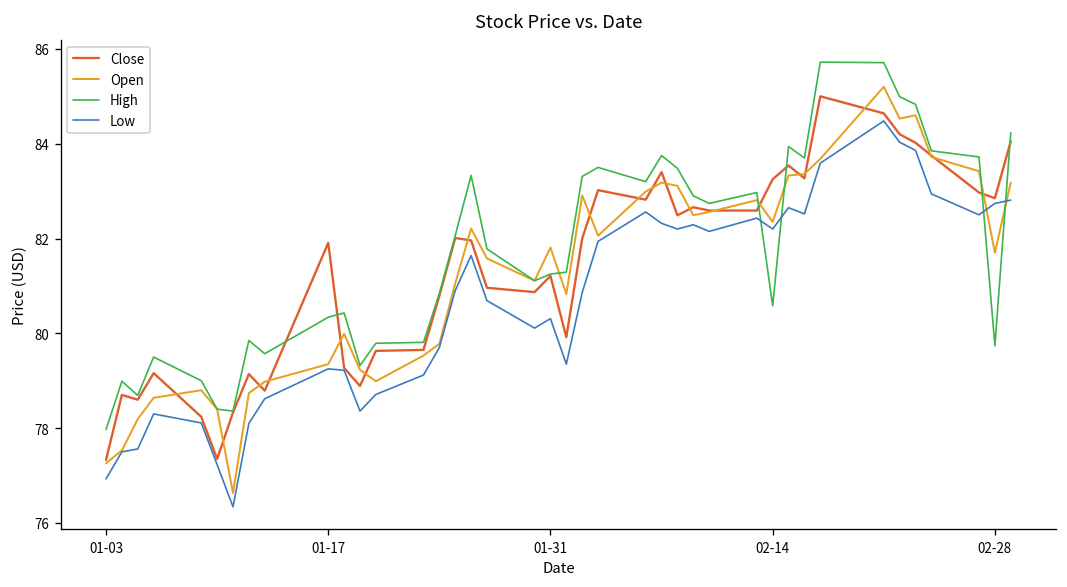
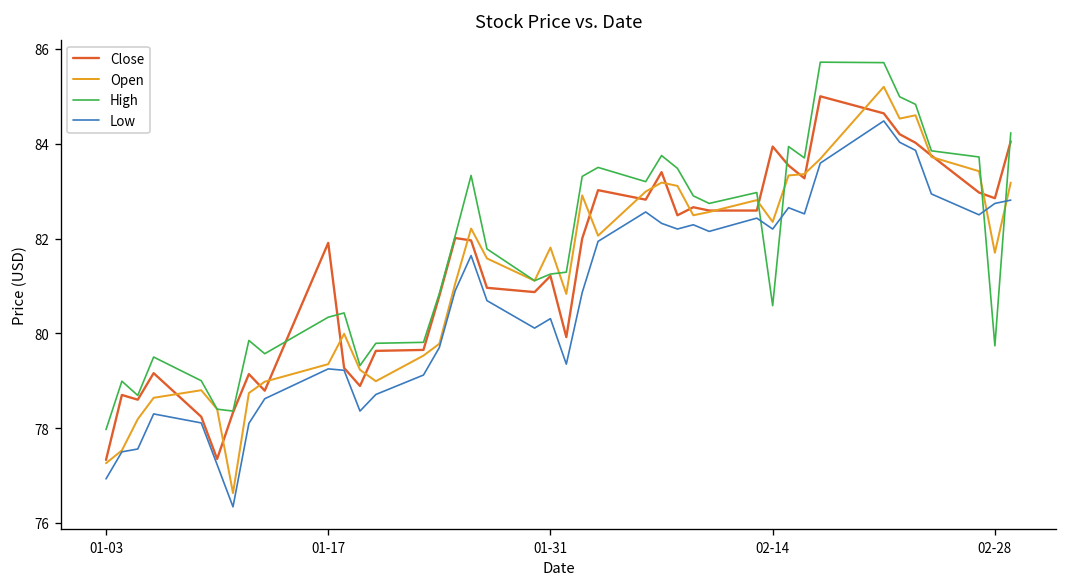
  {
    "Close": {
      "01-03": 77.3,
      "01-17": 81.9,
-     "02-14": 83.3,
+     "02-14": 83.9,
      "02-28": 82.8
    },
    "Open": {
      "01-03": 77.3,
      "01-17": 79.3,
      "01-31": 81.8,
      "02-14": 82.3,
      "02-28": 81.7
    },
    "High": {
      "01-03": 78.0,
      "01-17": 80.3,
      "02-14": 80.6,
      "02-28": 79.7
    },
    "Low": {
      "01-03": 76.9,
      "01-17": 79.3,
      "01-31": 80.3,
      "02-14": 82.2,
      "02-28": 82.7
    }
  }
